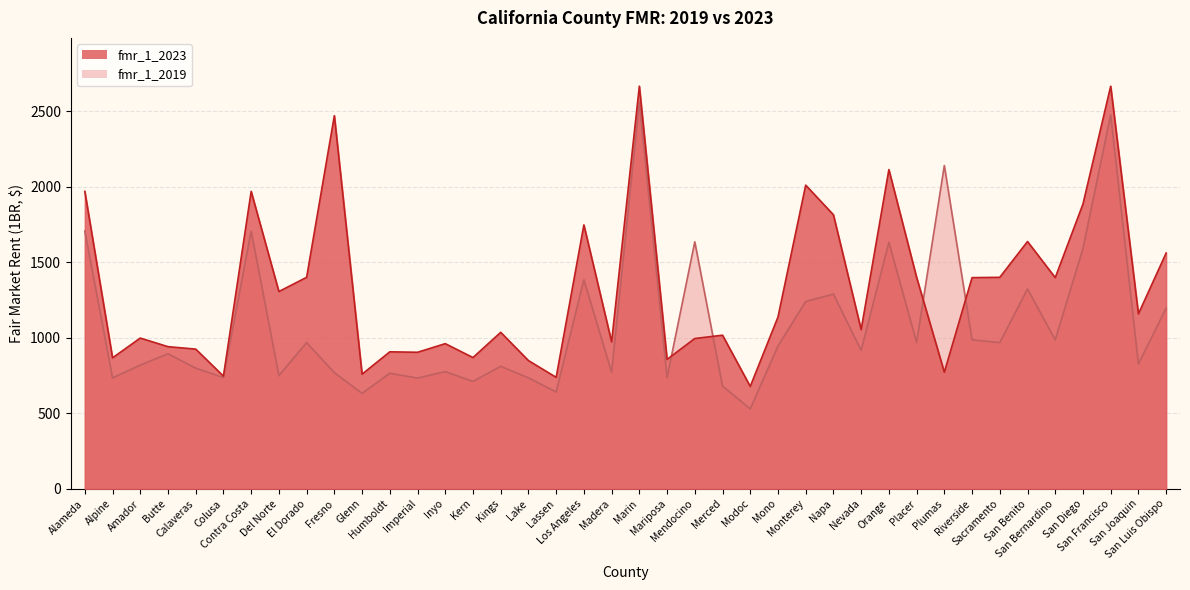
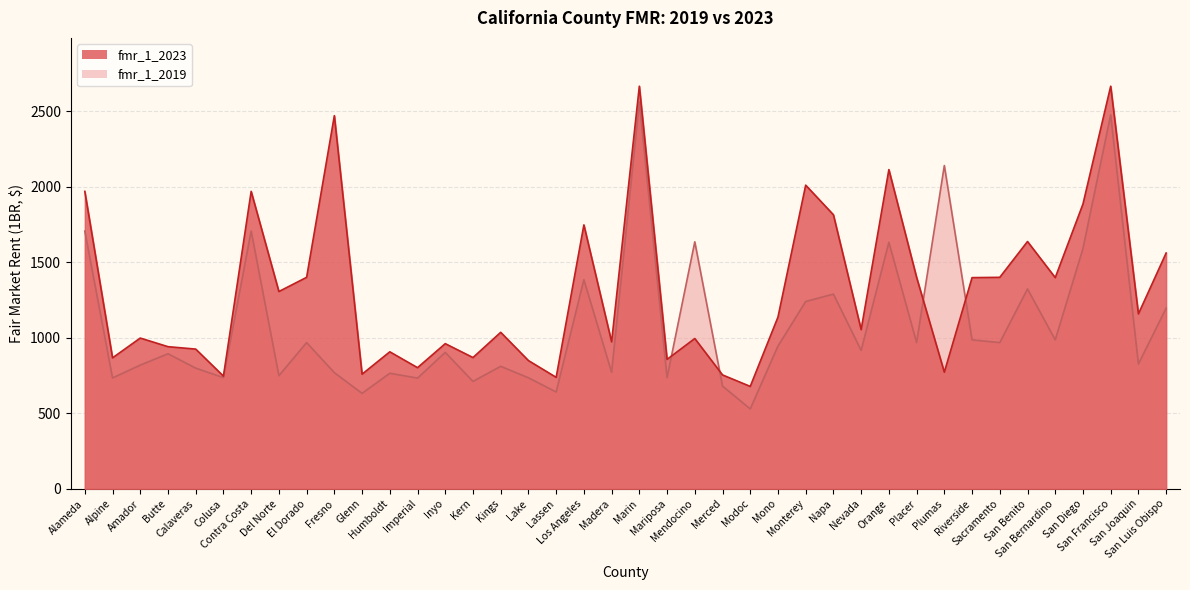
  {
    "fmr_1_2023": {
      "Alameda": 1970,
      "Alpine": 870,
      "Amador": 1000,
      "Butte": 940,
      "Calaveras": 930,
      "Contra Costa": 1970,
      "Del Norte": 1310,
      "El Dorado": 1400,
      "Fresno": 2470,
      "Glenn": 760,
      "Humboldt": 910,
-     "Imperial": 900,
+     "Imperial": 800,
      "Inyo": 960,
      "Kern": 870,
      "Kings": 1040,
      "Lake": 850,
      "Lassen": 740,
      "Los Angeles": 1750,
      "Madera": 970,
      "Marin": 2670,
      "Mariposa": 860,
      "Mendocino": 1000,
-     "Merced": 1020,
+     "Merced": 750,
      "Modoc": 680,
      "Mono": 1140,
      "Monterey": 2010,
      "Napa": 1810,
      "Nevada": 1050,
      "Orange": 2110,
      "Placer": 1400,
      "Plumas": 770,
      "Riverside": 1400,
      "Sacramento": 1400,
      "San Benito": 1640,
      "San Bernardino": 1400,
      "San Diego": 1890,
      "San Francisco": 2670,
      "San Joaquin": 1160,
      "San Luis Obispo": 1560
    },
    "fmr_1_2019": {
      "Alameda": 1710,
      "Alpine": 730,
      "Amador": 820,
      "Butte": 890,
      "Calaveras": 800,
      "Contra Costa": 1710,
      "Del Norte": 750,
      "El Dorado": 970,
      "Fresno": 770,
      "Glenn": 630,
      "Humboldt": 770,
      "Imperial": 730,
-     "Inyo": 780,
+     "Inyo": 900,
      "Kern": 710,
      "Kings": 810,
      "Lake": 740,
      "Lassen": 640,
      "Los Angeles": 1380,
      "Madera": 770,
      "Marin": 2560,
      "Mariposa": 740,
      "Mendocino": 1640,
      "Merced": 680,
      "Modoc": 530,
      "Mono": 950,
      "Monterey": 1240,
      "Napa": 1290,
      "Nevada": 920,
      "Orange": 1630,
      "Placer": 970,
      "Plumas": 2140,
      "Riverside": 990,
      "Sacramento": 970,
      "San Benito": 1320,
      "San Bernardino": 990,
      "San Diego": 1590,
      "San Francisco": 2480,
      "San Joaquin": 830,
      "San Luis Obispo": 1200
    }
  }
